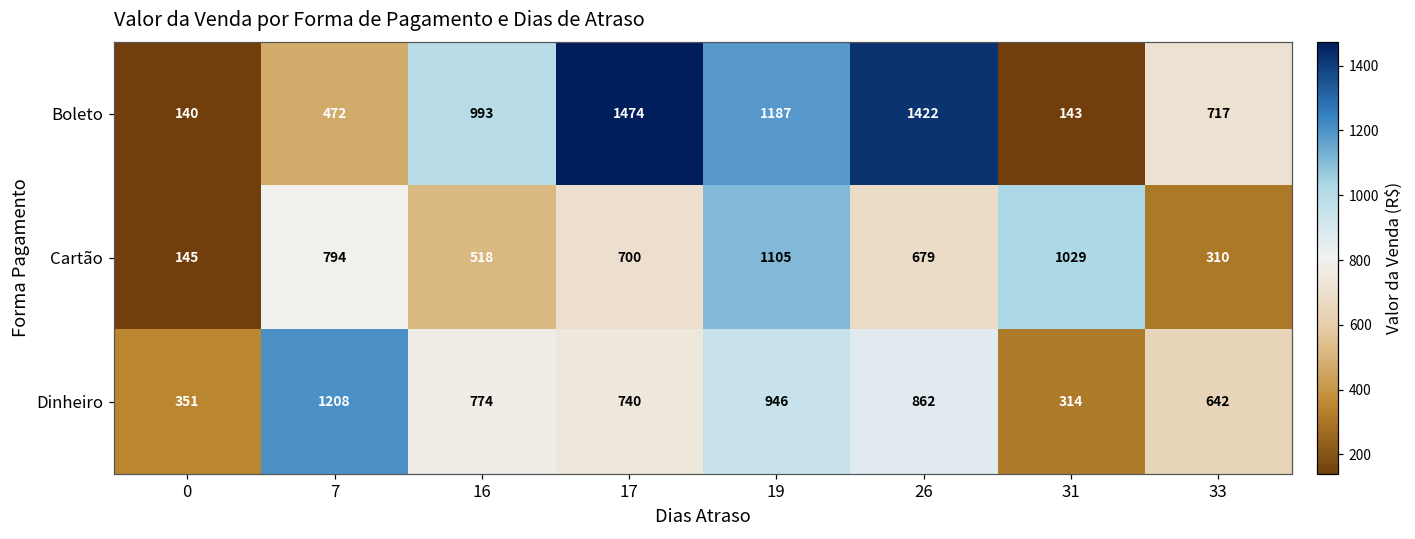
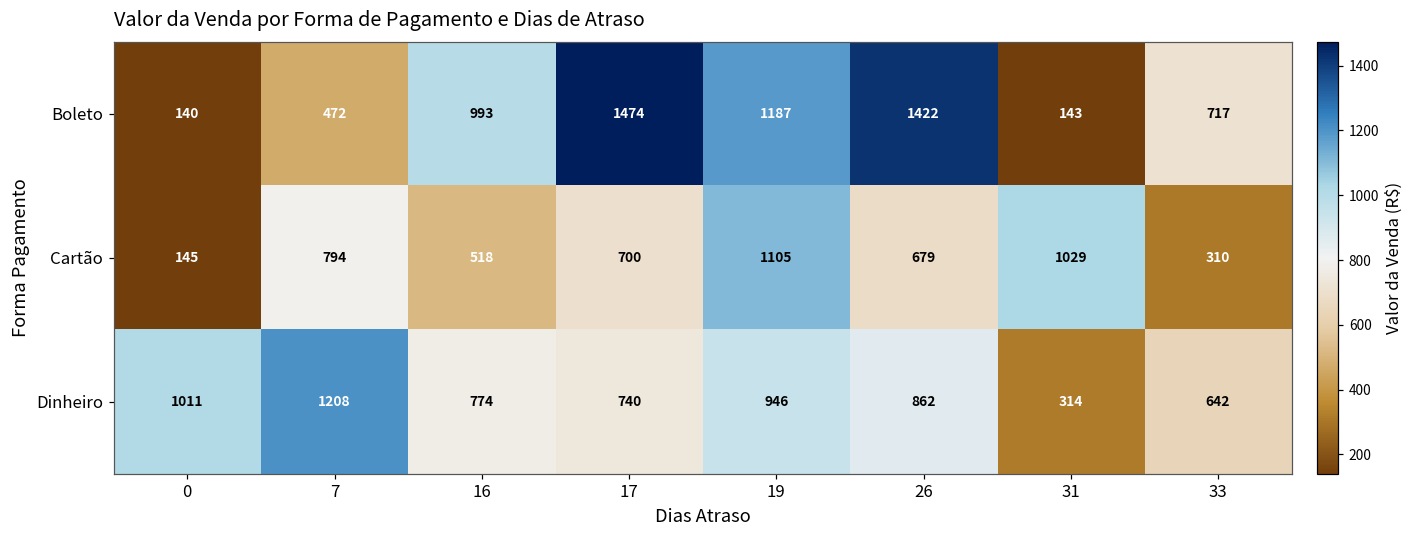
  {
    "Boleto": {
      "0": 140,
      "7": 472,
      "16": 993,
      "17": 1474,
      "19": 1187,
      "26": 1422,
      "31": 143,
      "33": 717
    },
    "Cartão": {
      "0": 145,
      "7": 794,
      "16": 518,
      "17": 700,
      "19": 1105,
      "26": 679,
      "31": 1029,
      "33": 310
    },
    "Dinheiro": {
-     "0": 351,
+     "0": 1011,
      "7": 1208,
      "16": 774,
      "17": 740,
      "19": 946,
      "26": 862,
      "31": 314,
      "33": 642
    }
  }
